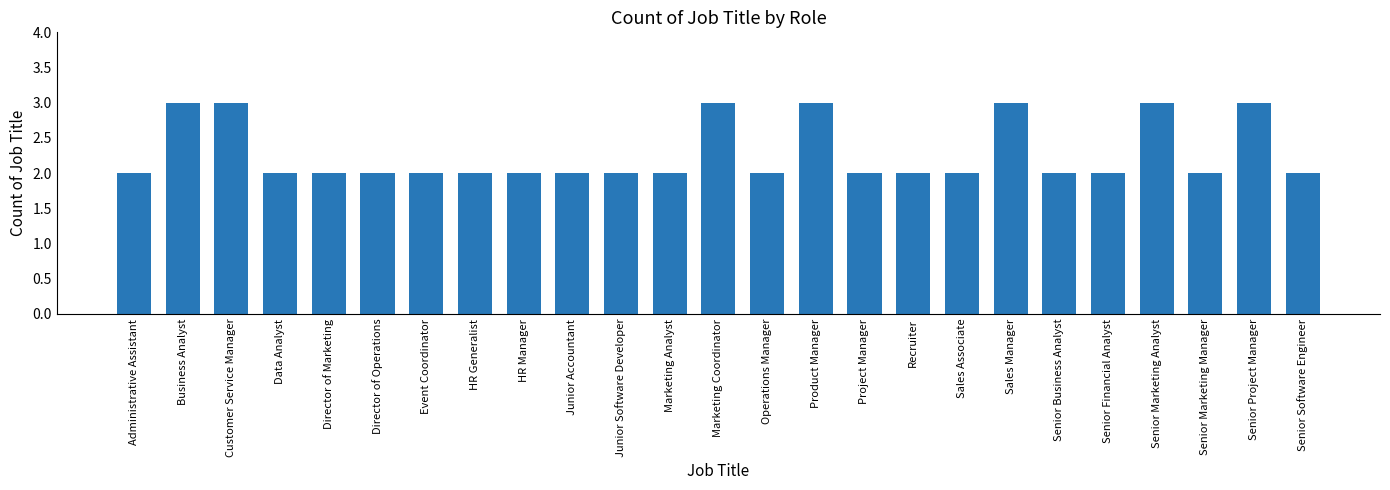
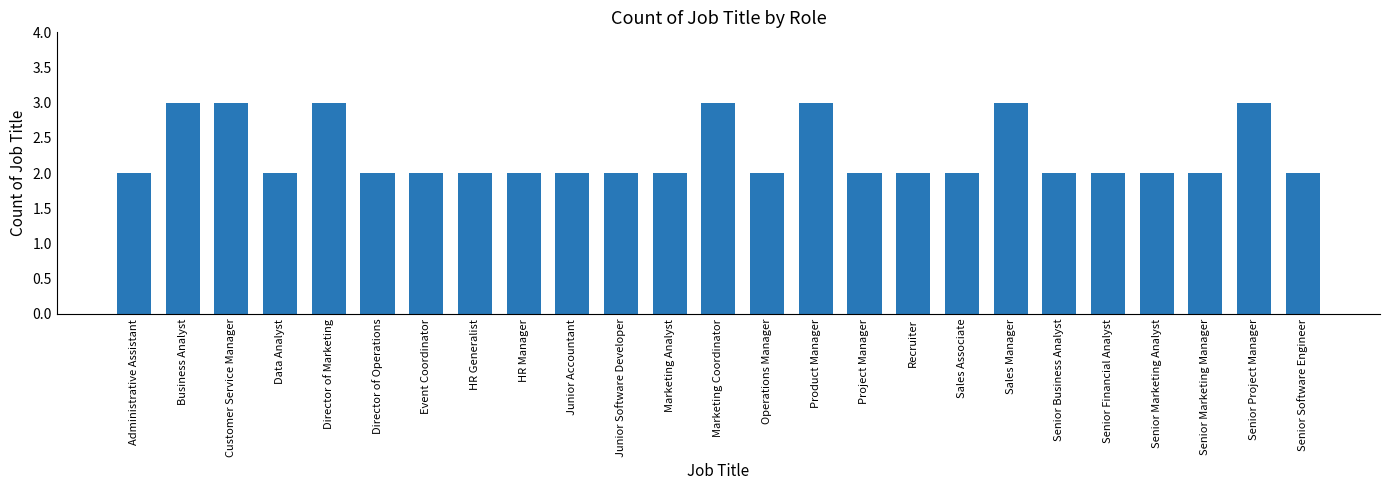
  {
    "Administrative Assistant": 2,
    "Business Analyst": 3,
    "Customer Service Manager": 3,
    "Data Analyst": 2,
-   "Director of Marketing": 2,
+   "Director of Marketing": 3,
    "Director of Operations": 2,
    "Event Coordinator": 2,
    "HR Generalist": 2,
    "HR Manager": 2,
    "Junior Accountant": 2,
    "Junior Software Developer": 2,
    "Marketing Analyst": 2,
    "Marketing Coordinator": 3,
    "Operations Manager": 2,
    "Product Manager": 3,
    "Project Manager": 2,
    "Recruiter": 2,
    "Sales Associate": 2,
    "Sales Manager": 3,
    "Senior Business Analyst": 2,
    "Senior Financial Analyst": 2,
-   "Senior Marketing Analyst": 3,
+   "Senior Marketing Analyst": 2,
    "Senior Marketing Manager": 2,
    "Senior Project Manager": 3,
    "Senior Software Engineer": 2
  }
